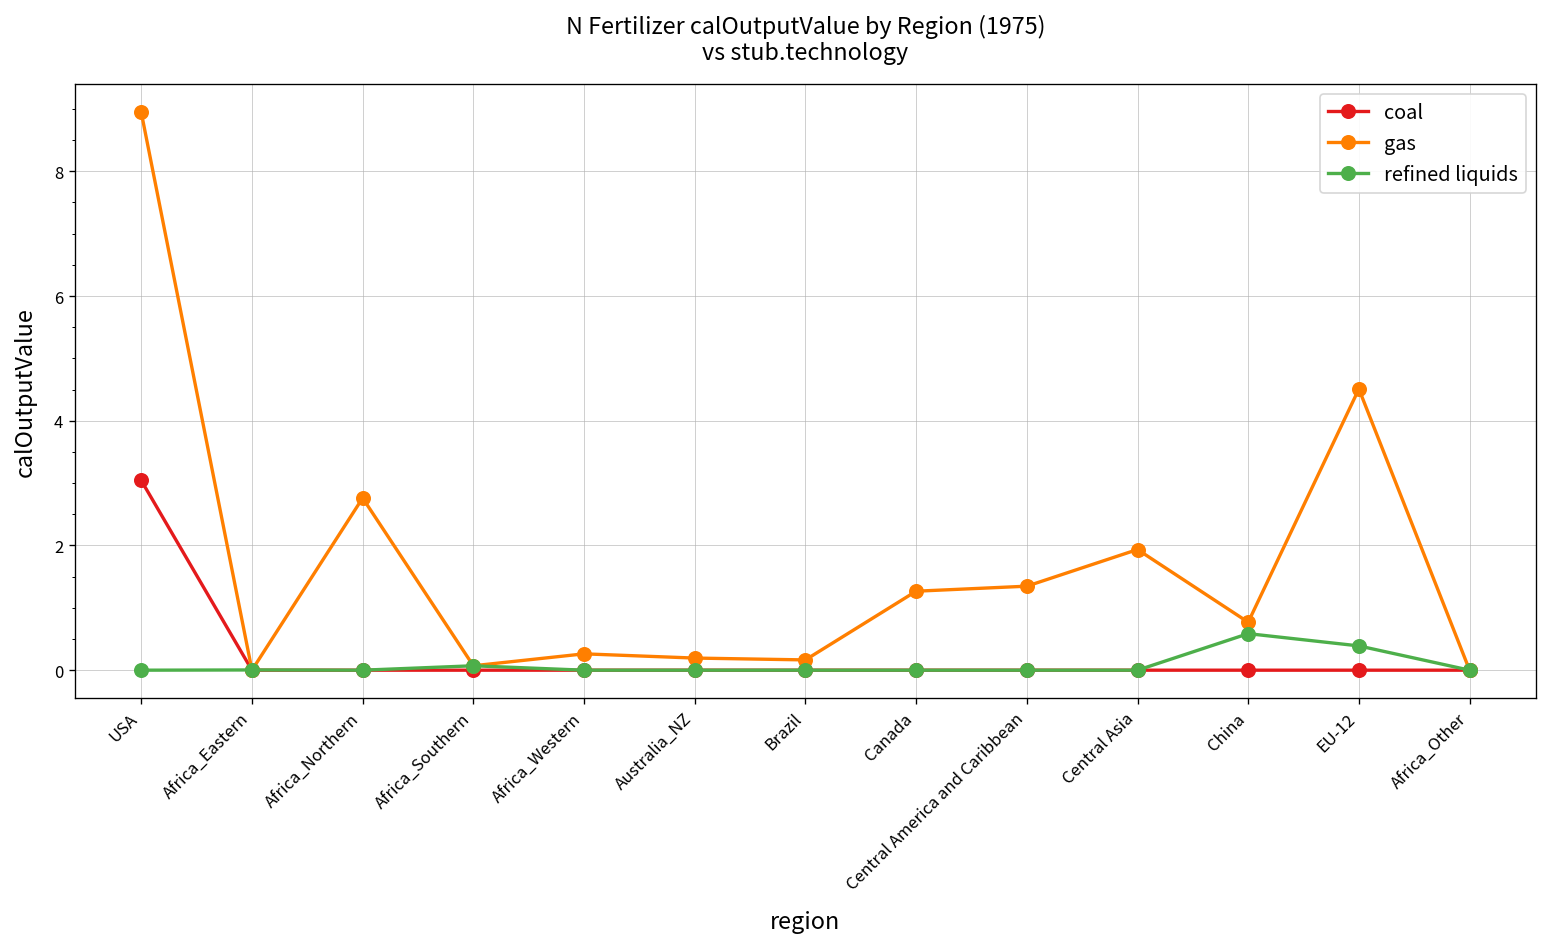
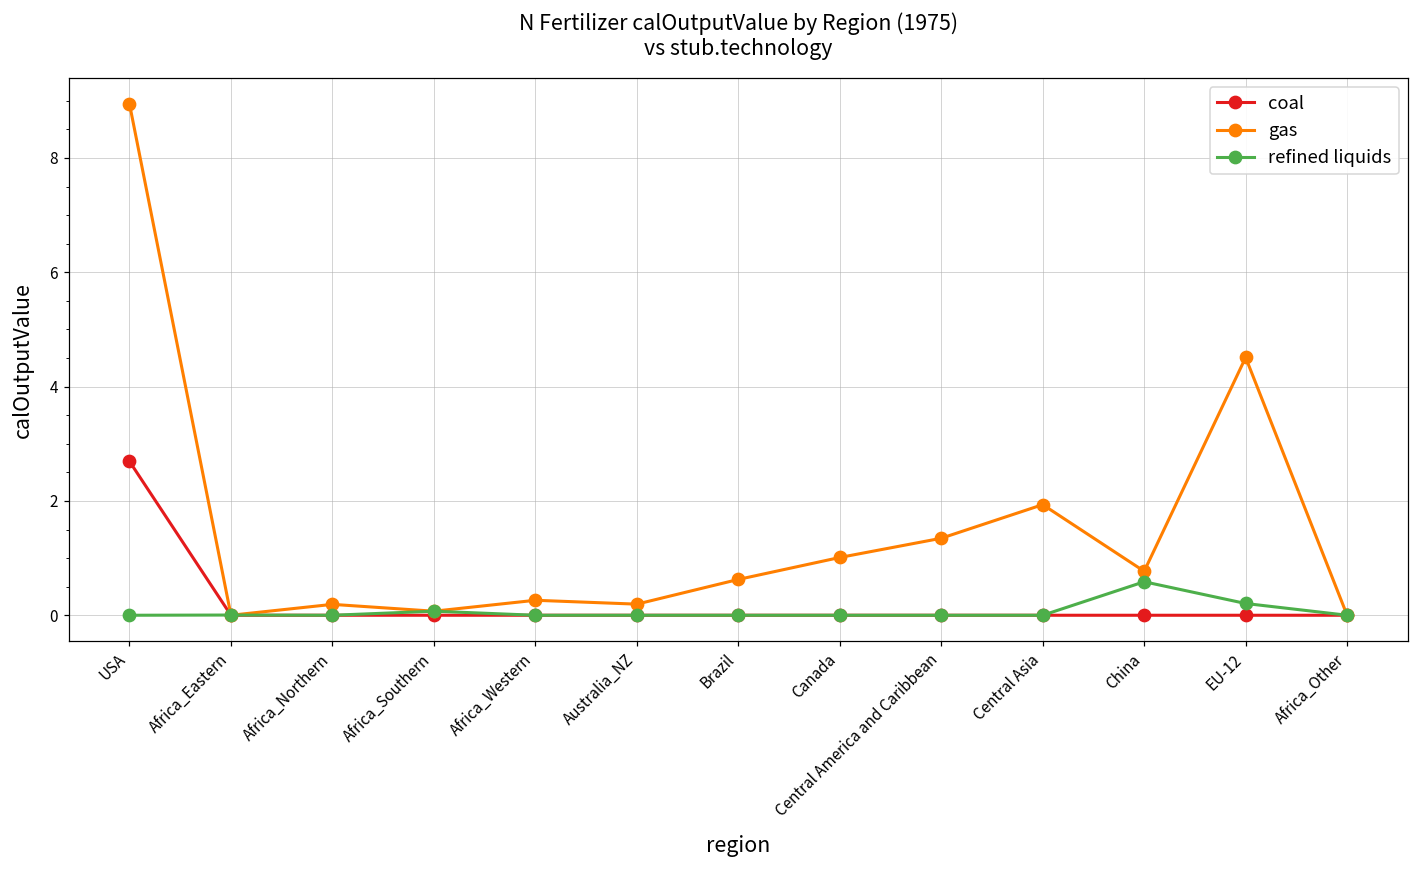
  {
    "coal": {
-     "USA": 3.0,
+     "USA": 2.7,
      "Africa_Southern": 0.0,
      "China": 0.0,
      "EU-12": 0.0
    },
    "gas": {
      "USA": 8.9,
-     "Africa_Northern": 2.8,
+     "Africa_Northern": 0.2,
      "Africa_Western": 0.3,
      "Australia_NZ": 0.2,
-     "Brazil": 0.2,
-     "Canada": 1.3,
+     "Brazil": 0.6,
+     "Canada": 1.0,
      "Central America and Caribbean": 1.3,
      "Central Asia": 1.9,
      "China": 0.8,
      "EU-12": 4.5
    },
    "refined liquids": {
      "USA": 0.0,
      "China": 0.6,
-     "EU-12": 0.4
+     "EU-12": 0.2
    }
  }
